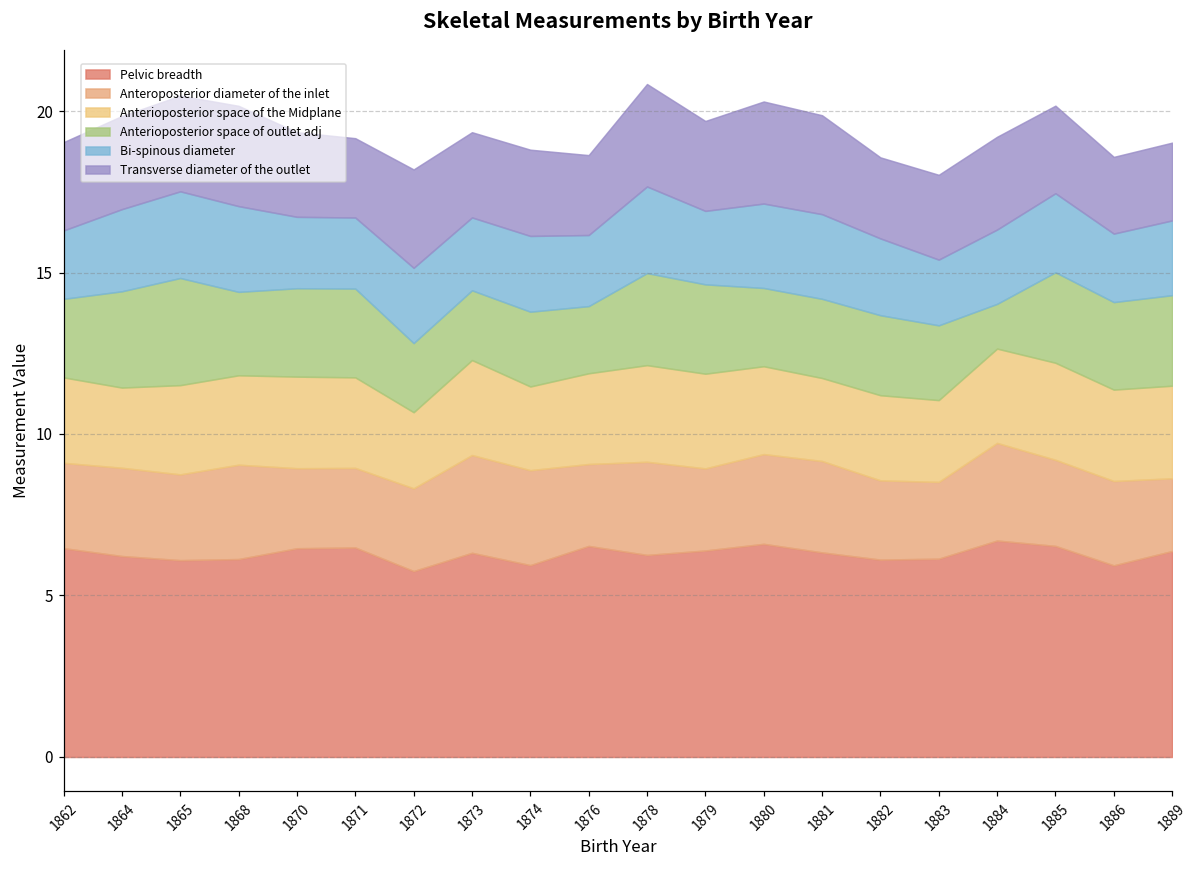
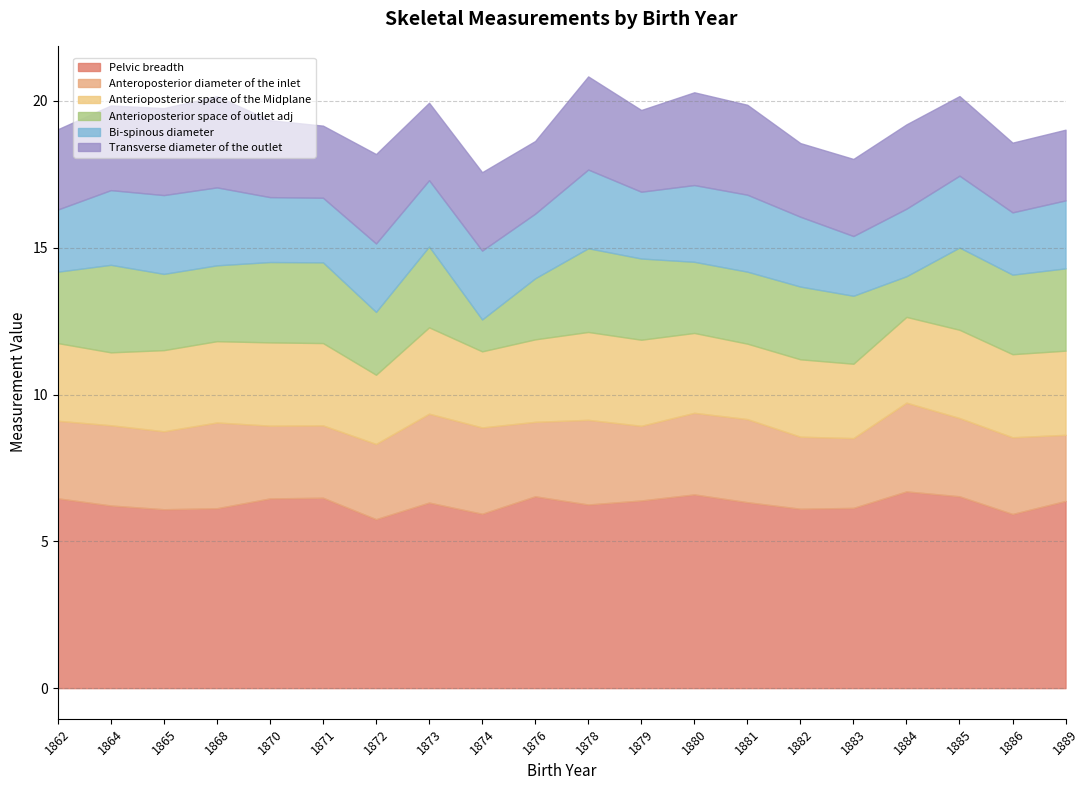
  {
    "Anterioposterior space of outlet adj": {
      "1862": 2.4,
      "1864": 3.0,
-     "1865": 3.3,
+     "1865": 2.6,
      "1868": 2.6,
      "1870": 2.7,
      "1871": 2.7,
      "1872": 2.1,
-     "1873": 2.2,
-     "1874": 2.3,
+     "1873": 2.8,
+     "1874": 1.1,
      "1876": 2.1,
      "1878": 2.9,
      "1879": 2.8,
      "1880": 2.4,
      "1881": 2.5,
      "1882": 2.5,
      "1883": 2.3,
      "1884": 1.4,
      "1885": 2.8,
      "1886": 2.7,
      "1889": 2.8
    }
  }
